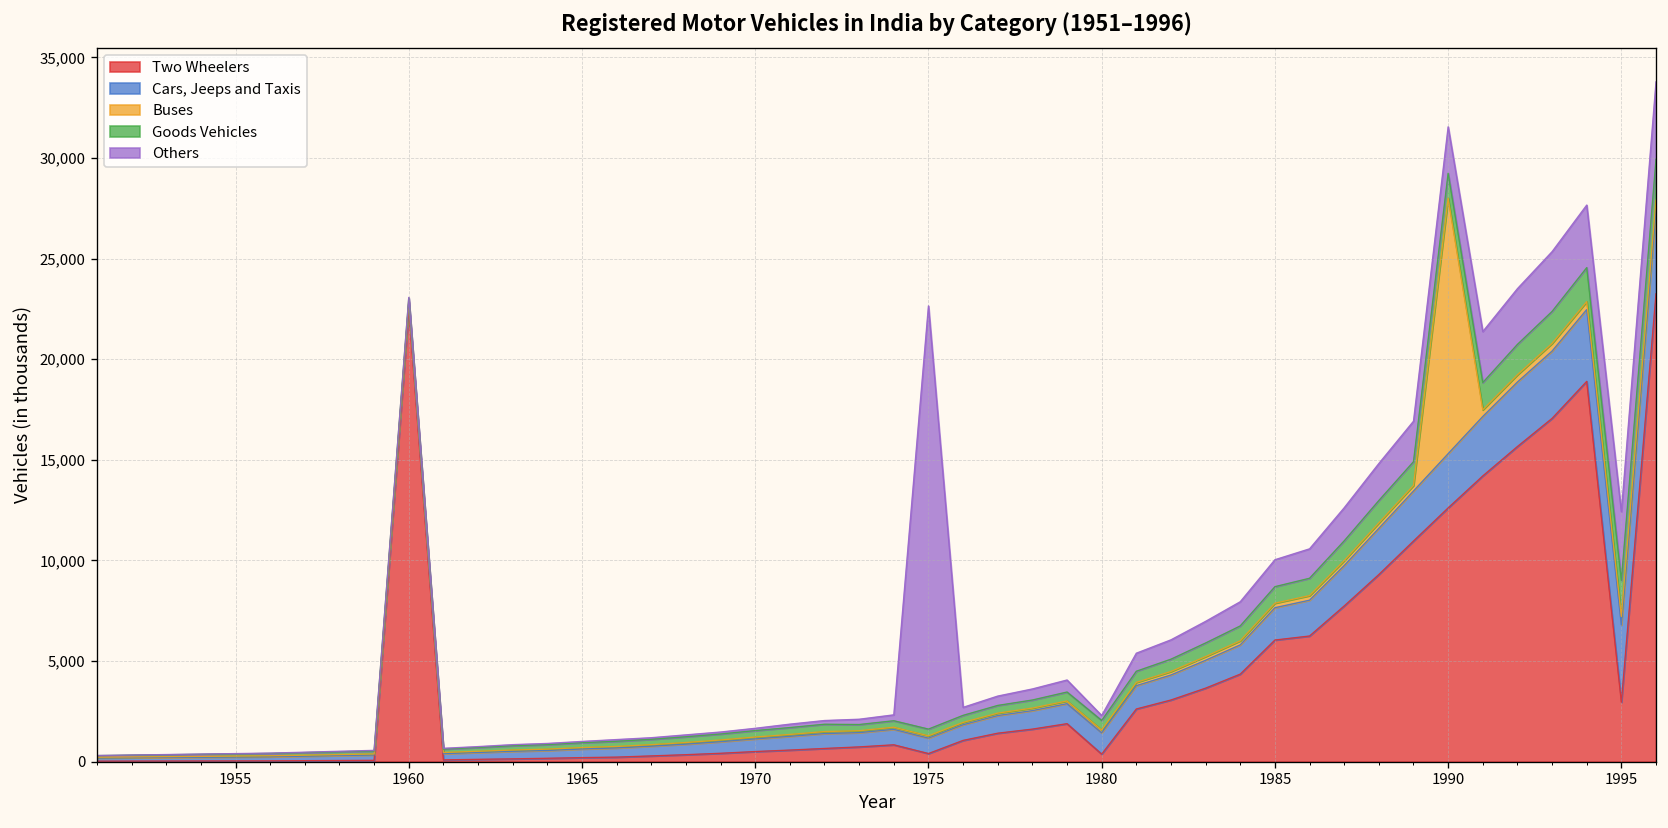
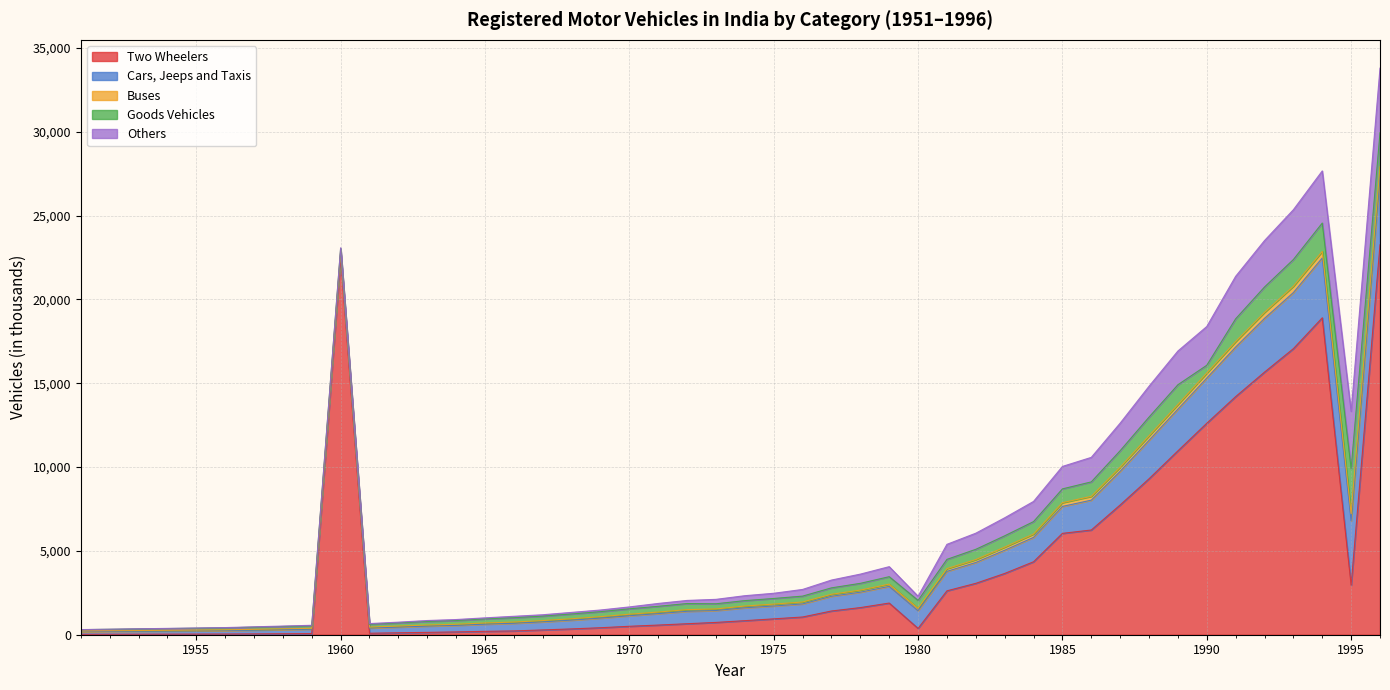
  {
    "Two Wheelers": {
      "1960": "22,500",
      "1965": "200",
      "1970": "500",
-     "1975": "400",
+     "1975": "900",
      "1980": "400",
      "1985": "6,000",
      "1990": "12,600",
      "1995": "3,000"
    },
    "Cars, Jeeps and Taxis": {
      "1985": "1,600",
      "1990": "2,700",
      "1995": "3,800"
    },
    "Buses": {
      "1985": "200",
-     "1990": "12,700",
+     "1990": "300",
      "1995": "400"
    },
    "Goods Vehicles": {
      "1975": "300",
      "1980": "500",
      "1985": "800",
-     "1990": "1,200",
-     "1995": "1,800"
+     "1990": "500",
+     "1995": "2,700"
    },
    "Others": {
-     "1975": "21,000",
+     "1975": "300",
      "1980": "200",
      "1985": "1,300",
      "1990": "2,300",
      "1995": "3,400"
    }
  }
